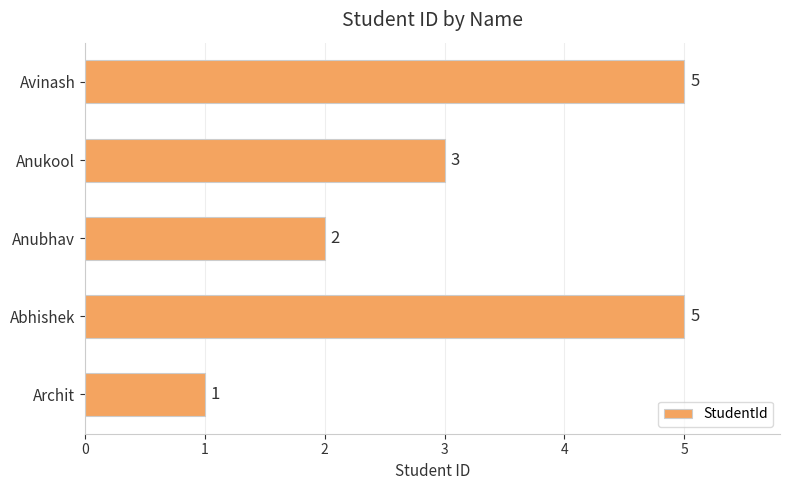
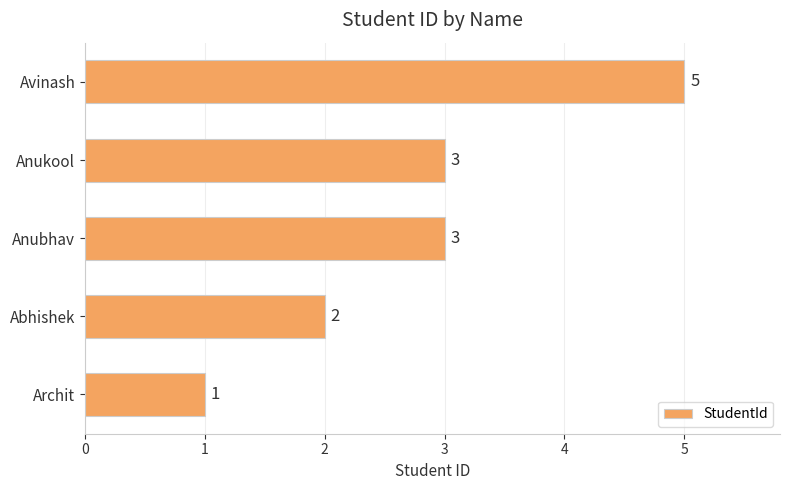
  {
    "Avinash": 5,
    "Anukool": 3,
-   "Anubhav": 2,
-   "Abhishek": 5,
+   "Anubhav": 3,
+   "Abhishek": 2,
    "Archit": 1
  }
